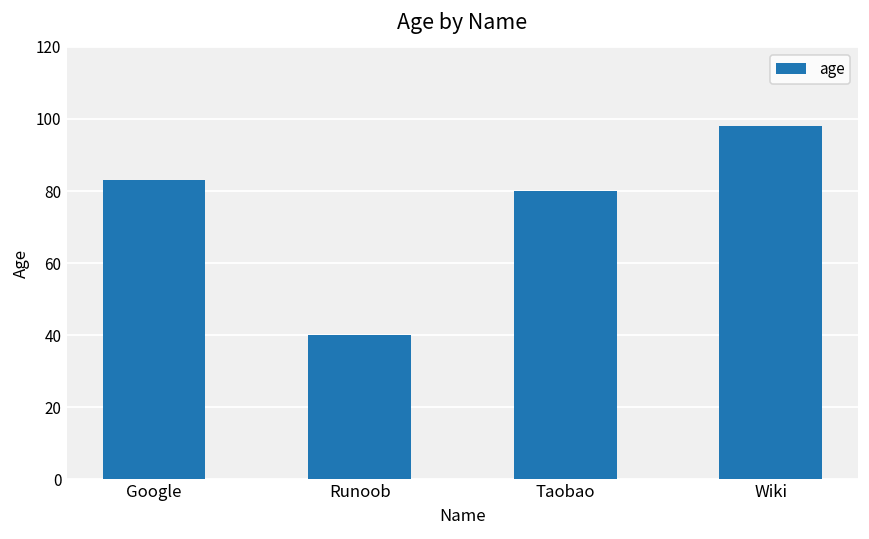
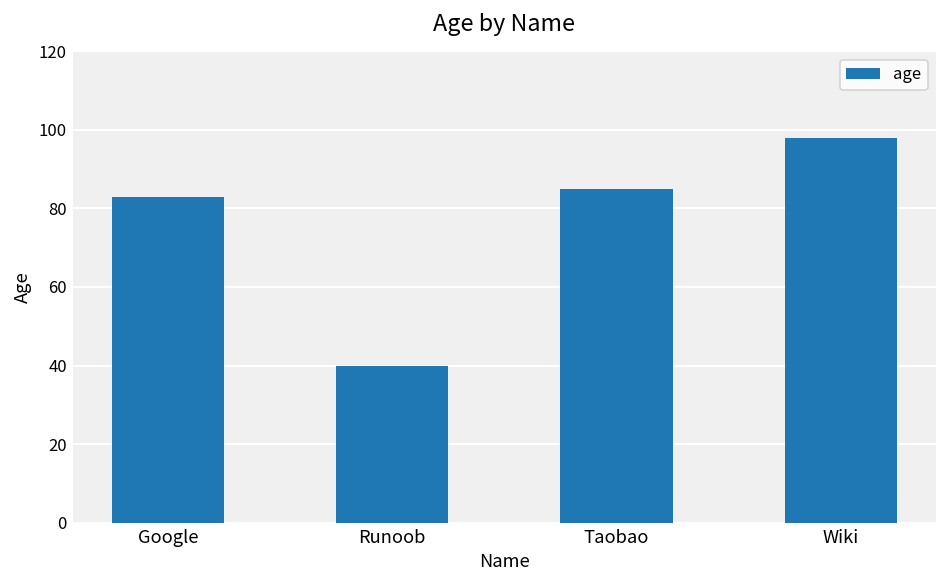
  {
    "Google": 83,
    "Runoob": 40,
-   "Taobao": 80,
+   "Taobao": 85,
    "Wiki": 98
  }
